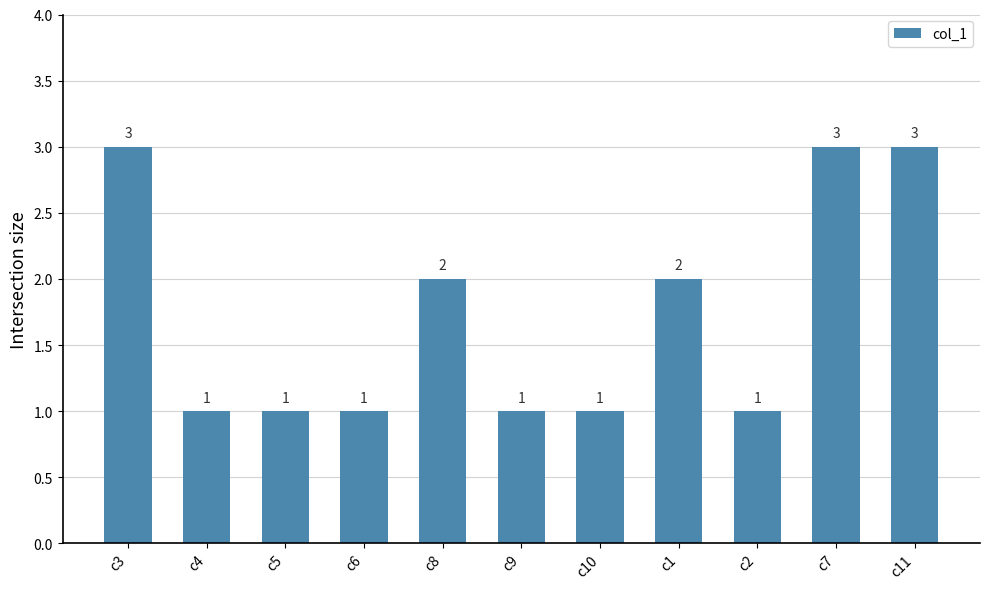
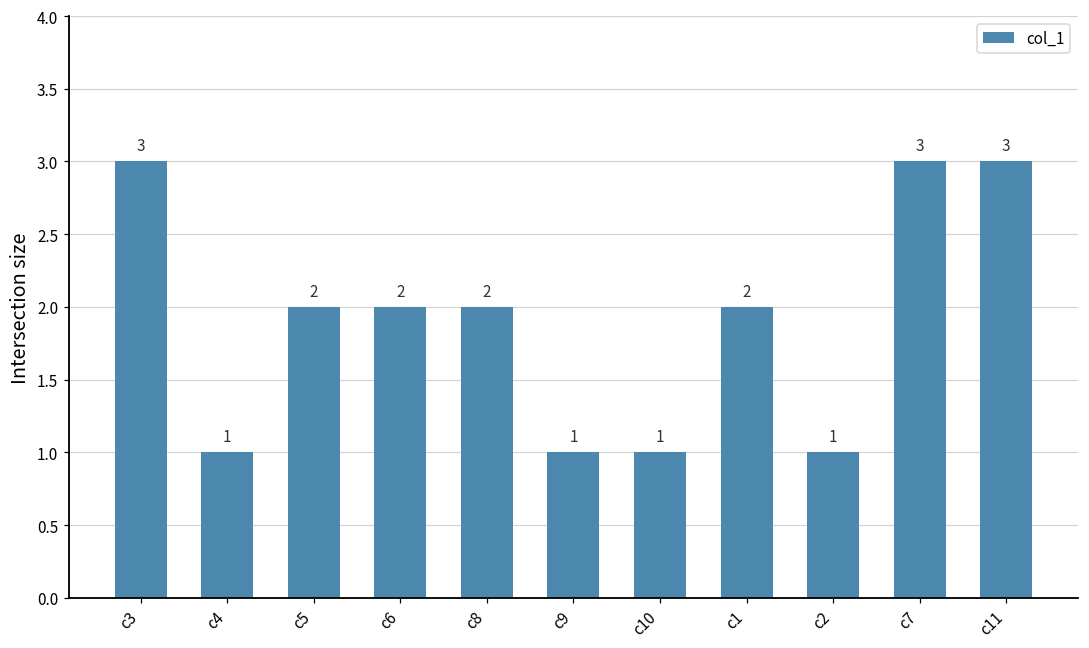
  {
    "c3": 3,
    "c4": 1,
-   "c5": 1,
-   "c6": 1,
+   "c5": 2,
+   "c6": 2,
    "c8": 2,
    "c9": 1,
    "c10": 1,
    "c1": 2,
    "c2": 1,
    "c7": 3,
    "c11": 3
  }
